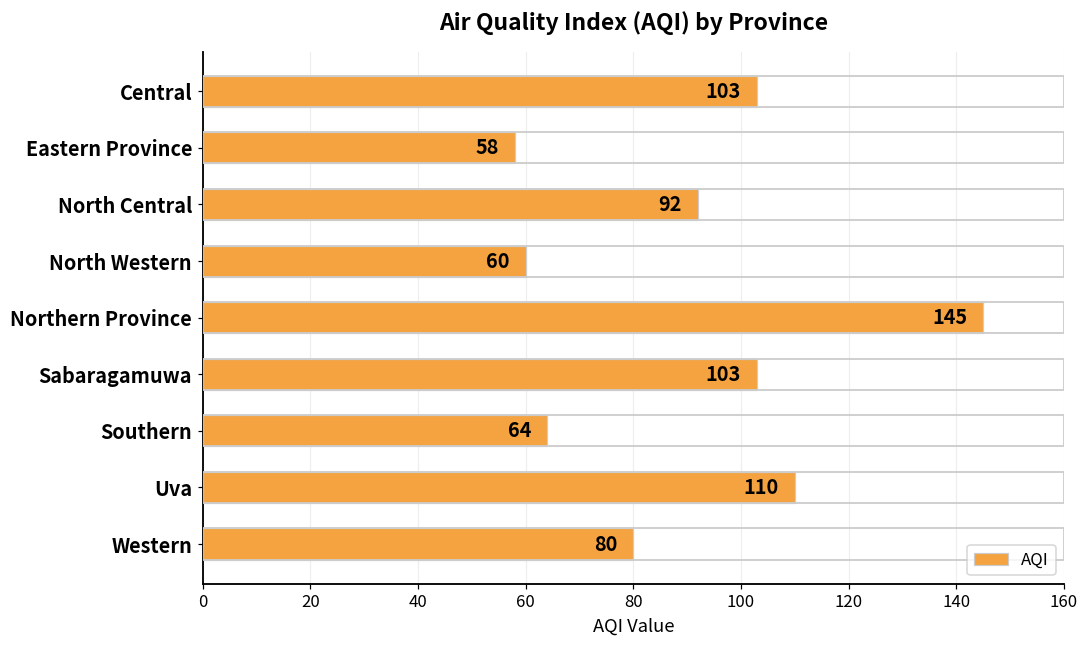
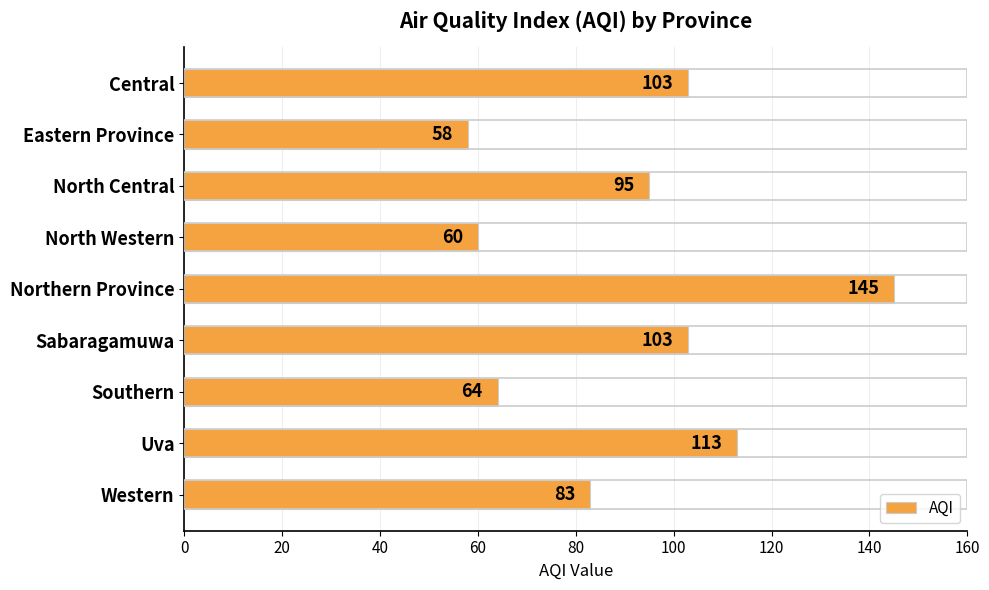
  {
    "Central": 103,
    "Eastern Province": 58,
-   "North Central": 92,
+   "North Central": 95,
    "North Western": 60,
    "Northern Province": 145,
    "Sabaragamuwa": 103,
    "Southern": 64,
-   "Uva": 110,
-   "Western": 80
+   "Uva": 113,
+   "Western": 83
  }
